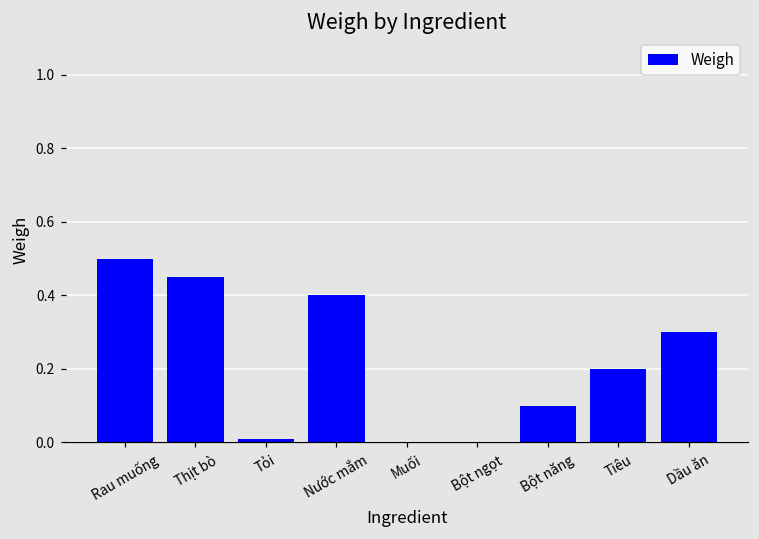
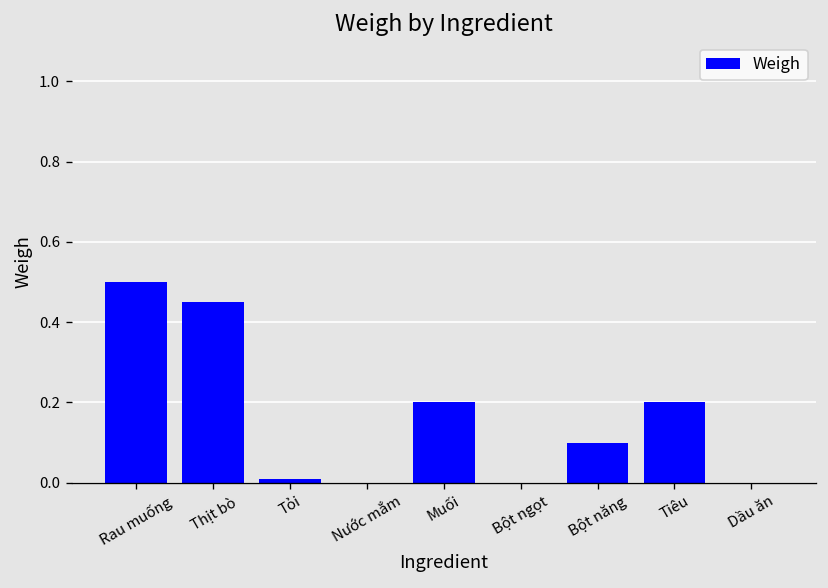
  {
    "Rau muống": 0.5,
    "Thịt bò": 0.45,
    "Tỏi": 0.01,
-   "Nước mắm": 0.4,
-   "Muối": 0.0,
+   "Nước mắm": 0.0,
+   "Muối": 0.2,
    "Bột ngọt": 0.0,
    "Bột năng": 0.1,
    "Tiêu": 0.2,
-   "Dầu ăn": 0.3
+   "Dầu ăn": 0.0
  }
